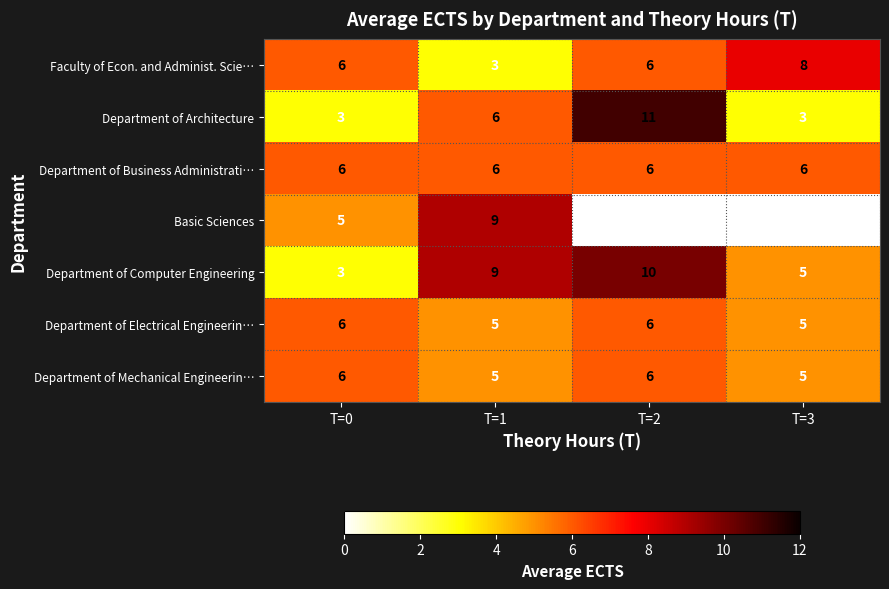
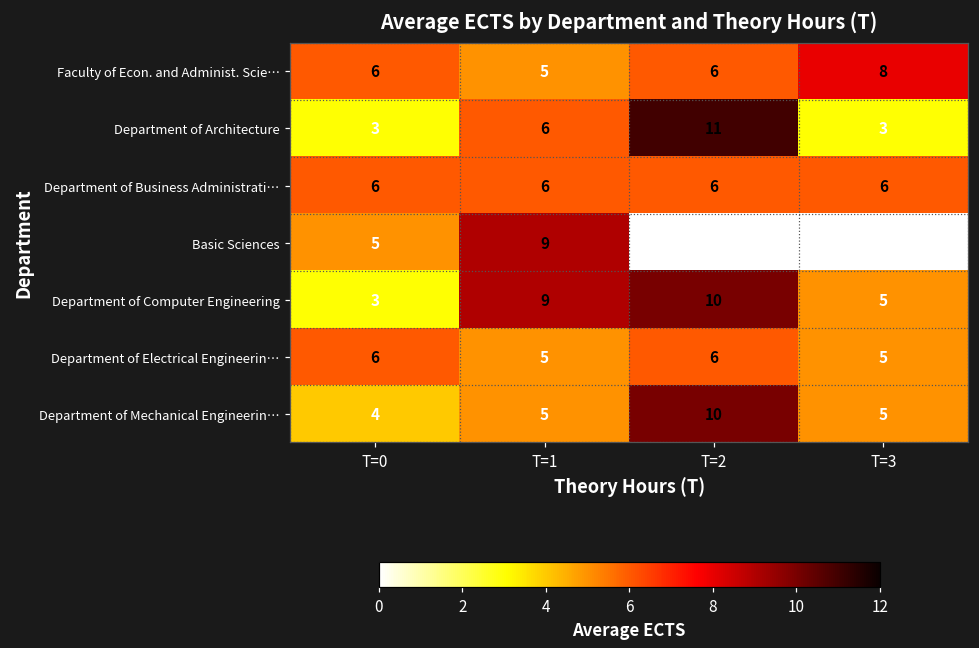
  {
    "Faculty of Econ. and Administ. Scie…": {
      "T=0": 6,
-     "T=1": 3,
+     "T=1": 5,
      "T=2": 6,
      "T=3": 8
    },
    "Department of Architecture": {
      "T=0": 3,
      "T=1": 6,
      "T=2": 11,
      "T=3": 3
    },
    "Department of Business Administrati…": {
      "T=0": 6,
      "T=1": 6,
      "T=2": 6,
      "T=3": 6
    },
    "Basic Sciences": {
      "T=0": 5,
      "T=1": 9
    },
    "Department of Computer Engineering": {
      "T=0": 3,
      "T=1": 9,
      "T=2": 10,
      "T=3": 5
    },
    "Department of Electrical Engineerin…": {
      "T=0": 6,
      "T=1": 5,
      "T=2": 6,
      "T=3": 5
    },
    "Department of Mechanical Engineerin…": {
-     "T=0": 6,
+     "T=0": 4,
      "T=1": 5,
-     "T=2": 6,
+     "T=2": 10,
      "T=3": 5
    }
  }
